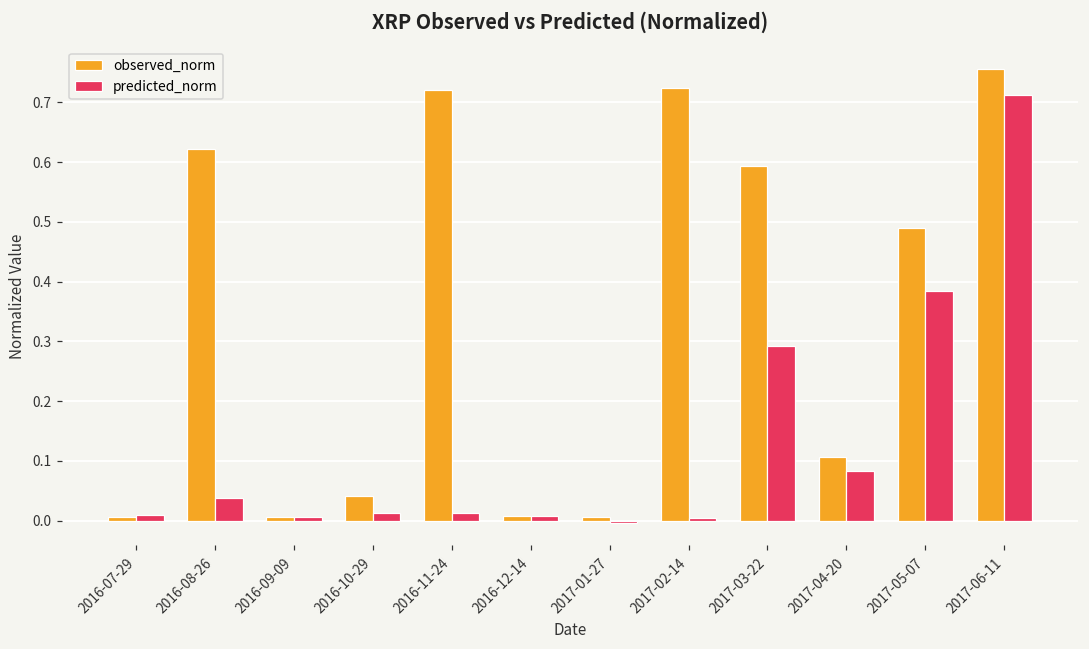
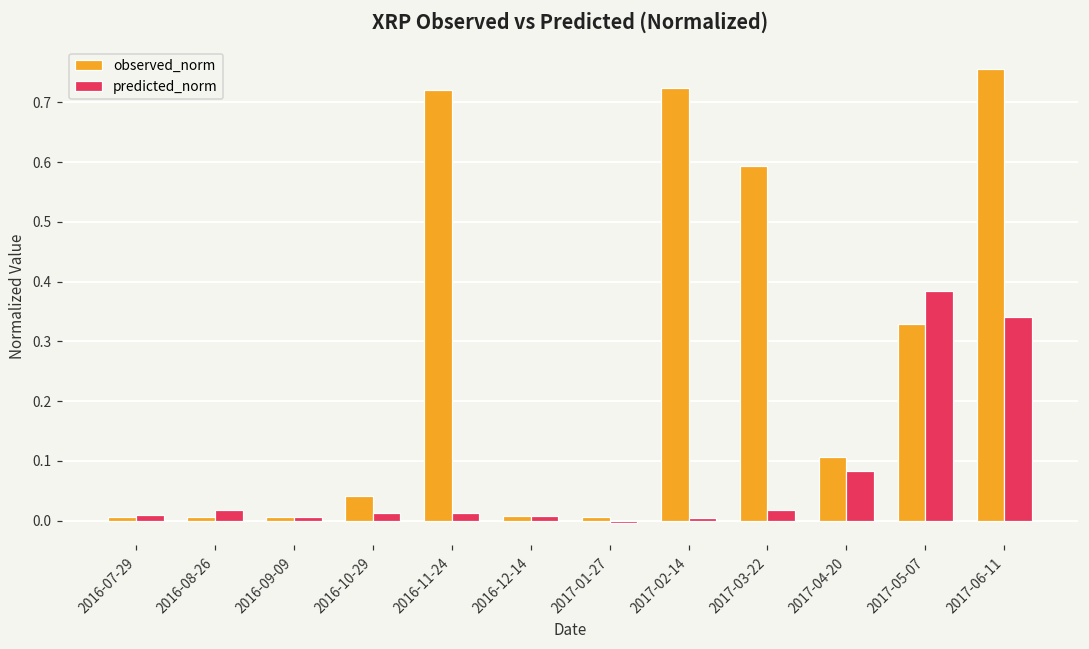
  {
    "observed_norm": {
      "2016-07-29": 0.01,
-     "2016-08-26": 0.62,
+     "2016-08-26": 0.01,
      "2016-09-09": 0.01,
      "2016-10-29": 0.04,
      "2016-11-24": 0.72,
      "2016-12-14": 0.01,
      "2017-01-27": 0.01,
      "2017-02-14": 0.72,
      "2017-03-22": 0.59,
      "2017-04-20": 0.11,
-     "2017-05-07": 0.49,
+     "2017-05-07": 0.33,
      "2017-06-11": 0.75
    },
    "predicted_norm": {
      "2016-07-29": 0.01,
-     "2016-08-26": 0.04,
+     "2016-08-26": 0.02,
      "2016-09-09": 0.01,
      "2016-10-29": 0.01,
      "2016-11-24": 0.01,
      "2016-12-14": 0.01,
-     "2017-03-22": 0.29,
+     "2017-03-22": 0.02,
      "2017-04-20": 0.08,
      "2017-05-07": 0.38,
-     "2017-06-11": 0.71
+     "2017-06-11": 0.34
    }
  }
